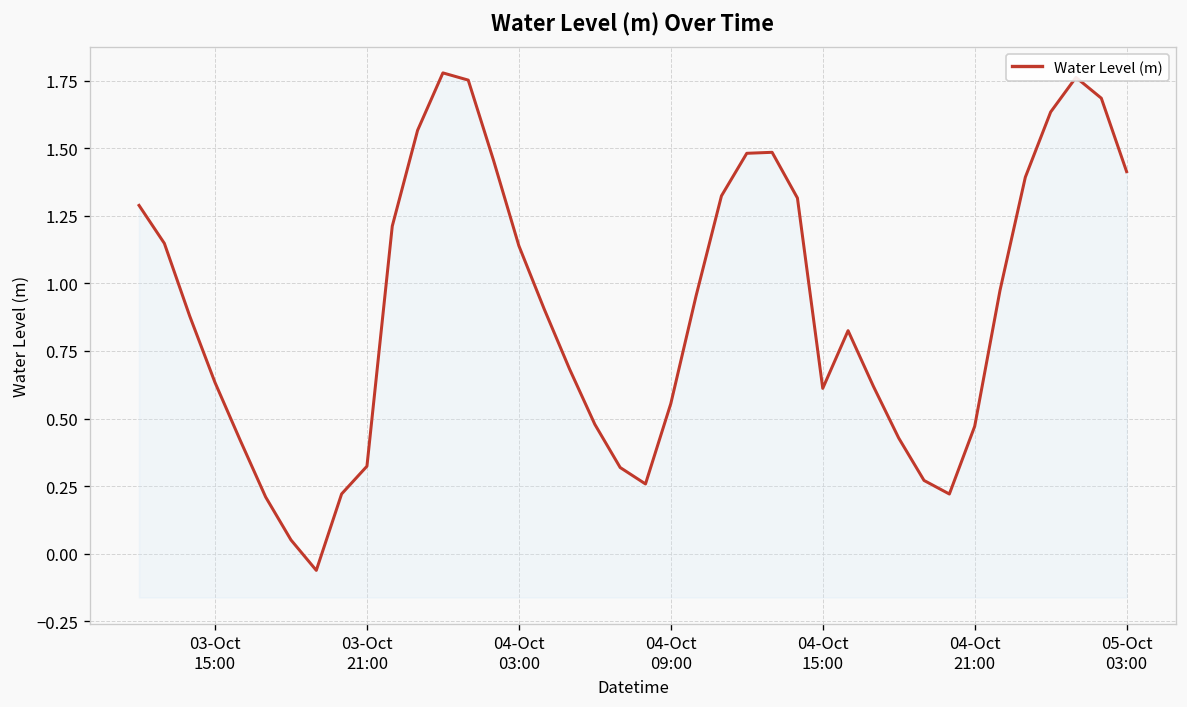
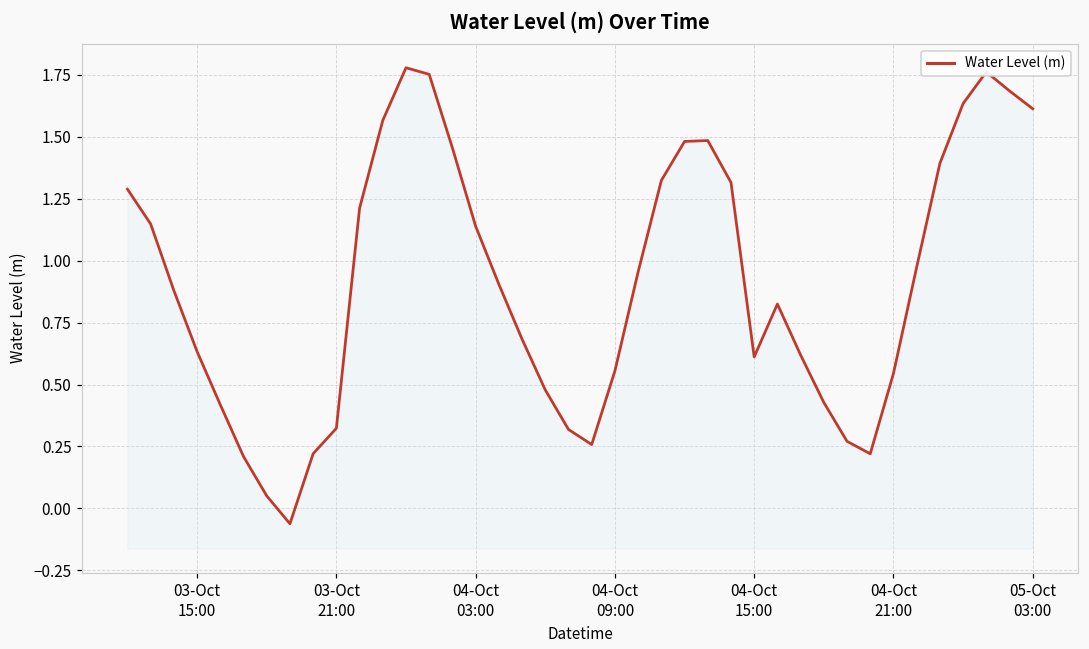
  {
    "03-Oct 15:00": 0.63,
    "03-Oct 21:00": 0.32,
    "04-Oct 03:00": 1.14,
    "04-Oct 09:00": 0.56,
    "04-Oct 15:00": 0.61,
-   "04-Oct 21:00": 0.47,
-   "05-Oct 03:00": 1.41
+   "04-Oct 21:00": 0.55,
+   "05-Oct 03:00": 1.61
  }
